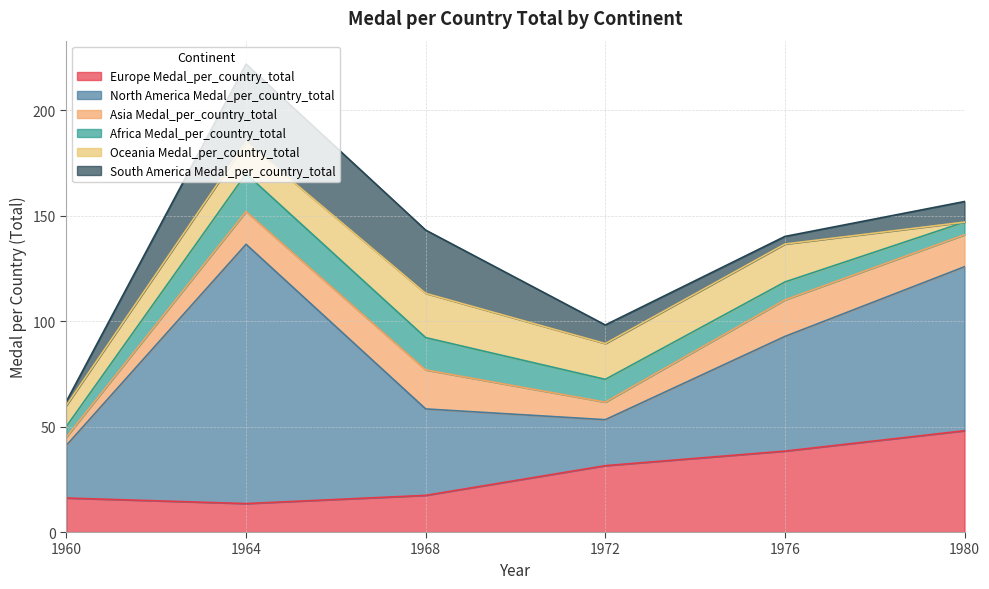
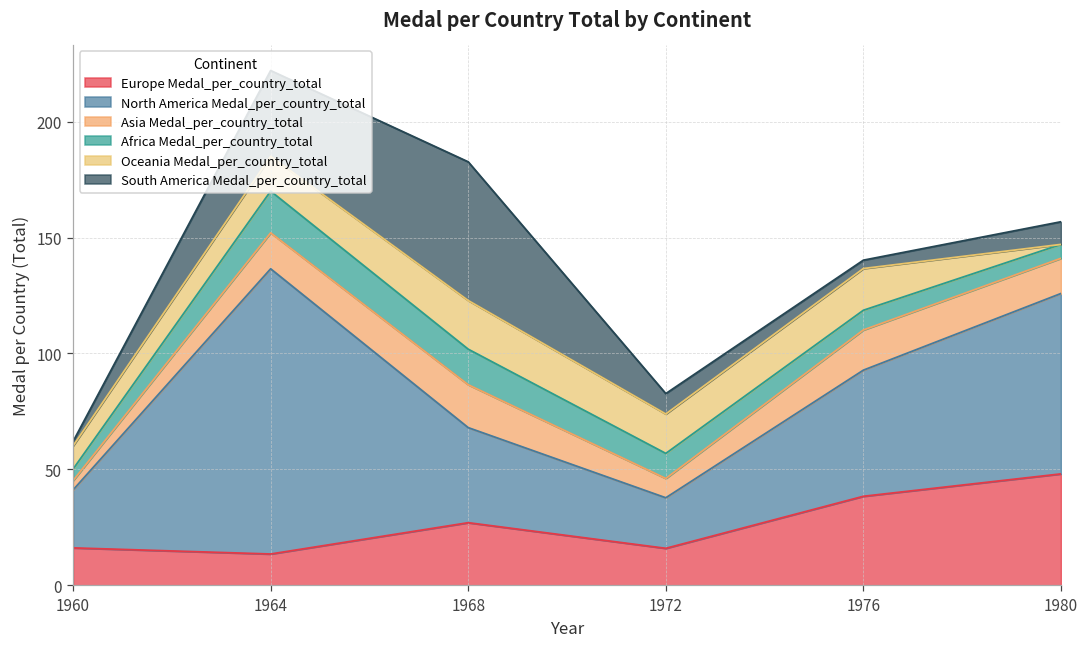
  {
    "Europe Medal_per_country_total": {
      "1960": 16,
      "1964": 14,
-     "1968": 17,
-     "1972": 31,
+     "1968": 27,
+     "1972": 16,
      "1976": 38,
      "1980": 48
    },
    "South America Medal_per_country_total": {
      "1960": 2,
-     "1968": 30,
+     "1968": 60,
      "1972": 9,
      "1976": 4,
      "1980": 10
    }
  }
